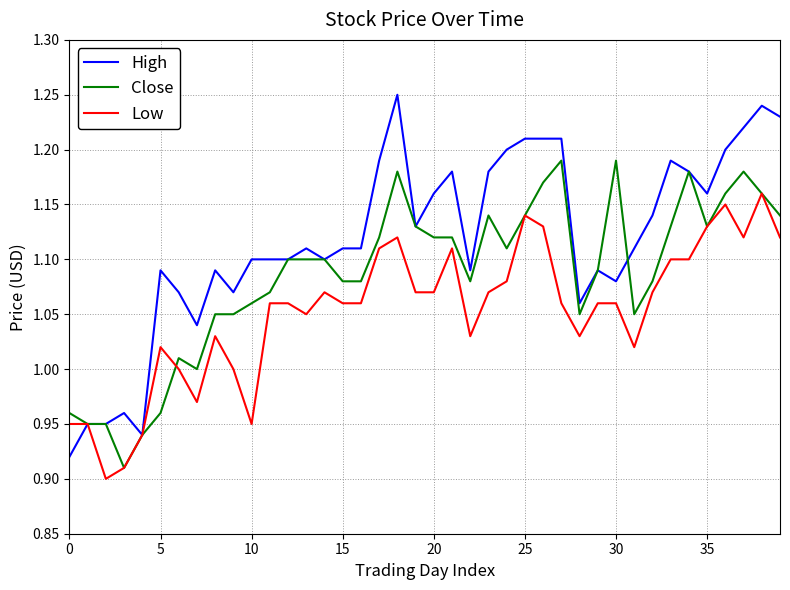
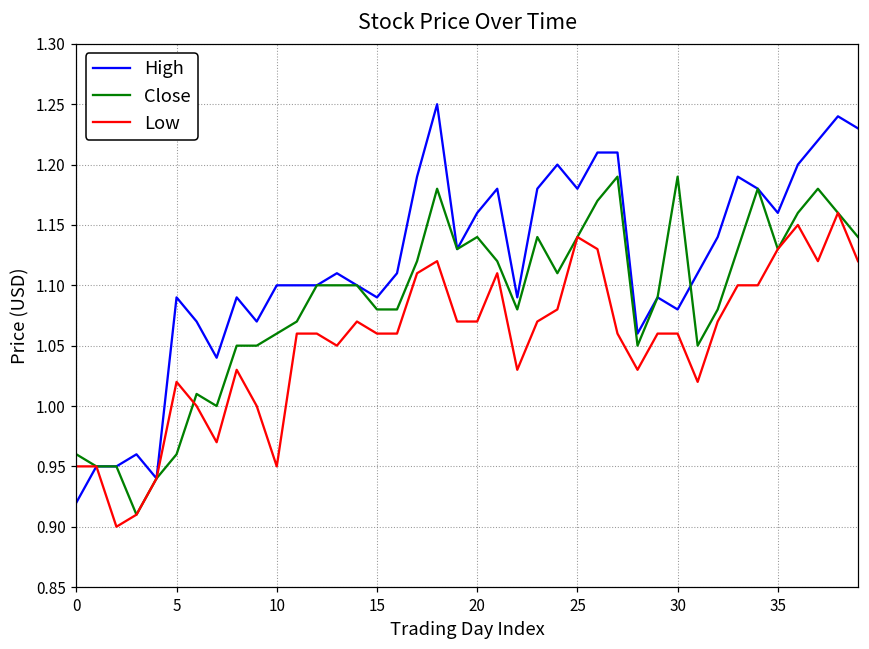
  {
    "High": {
      "0": 0.92,
      "5": 1.09,
      "10": 1.10,
-     "15": 1.11,
+     "15": 1.09,
      "20": 1.16,
-     "25": 1.21,
+     "25": 1.18,
      "30": 1.08,
      "35": 1.16
    },
    "Close": {
      "0": 0.96,
      "5": 0.96,
      "10": 1.06,
      "15": 1.08,
-     "20": 1.12,
+     "20": 1.14,
      "30": 1.19
    },
    "Low": {
      "0": 0.95,
      "5": 1.02,
      "10": 0.95,
      "15": 1.06,
      "20": 1.07,
      "30": 1.06
    }
  }
